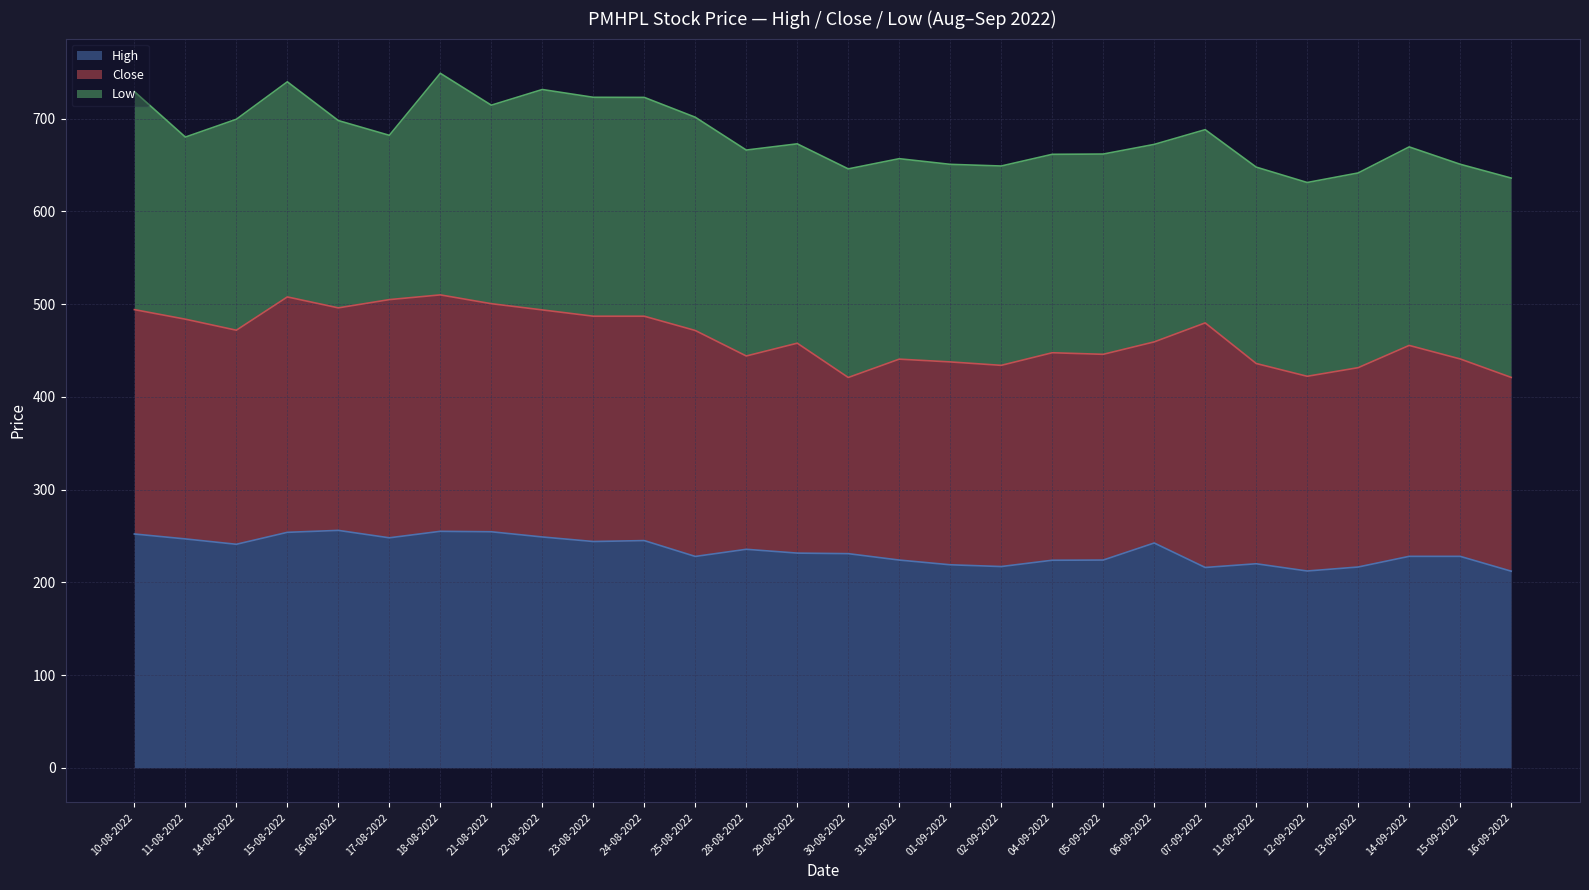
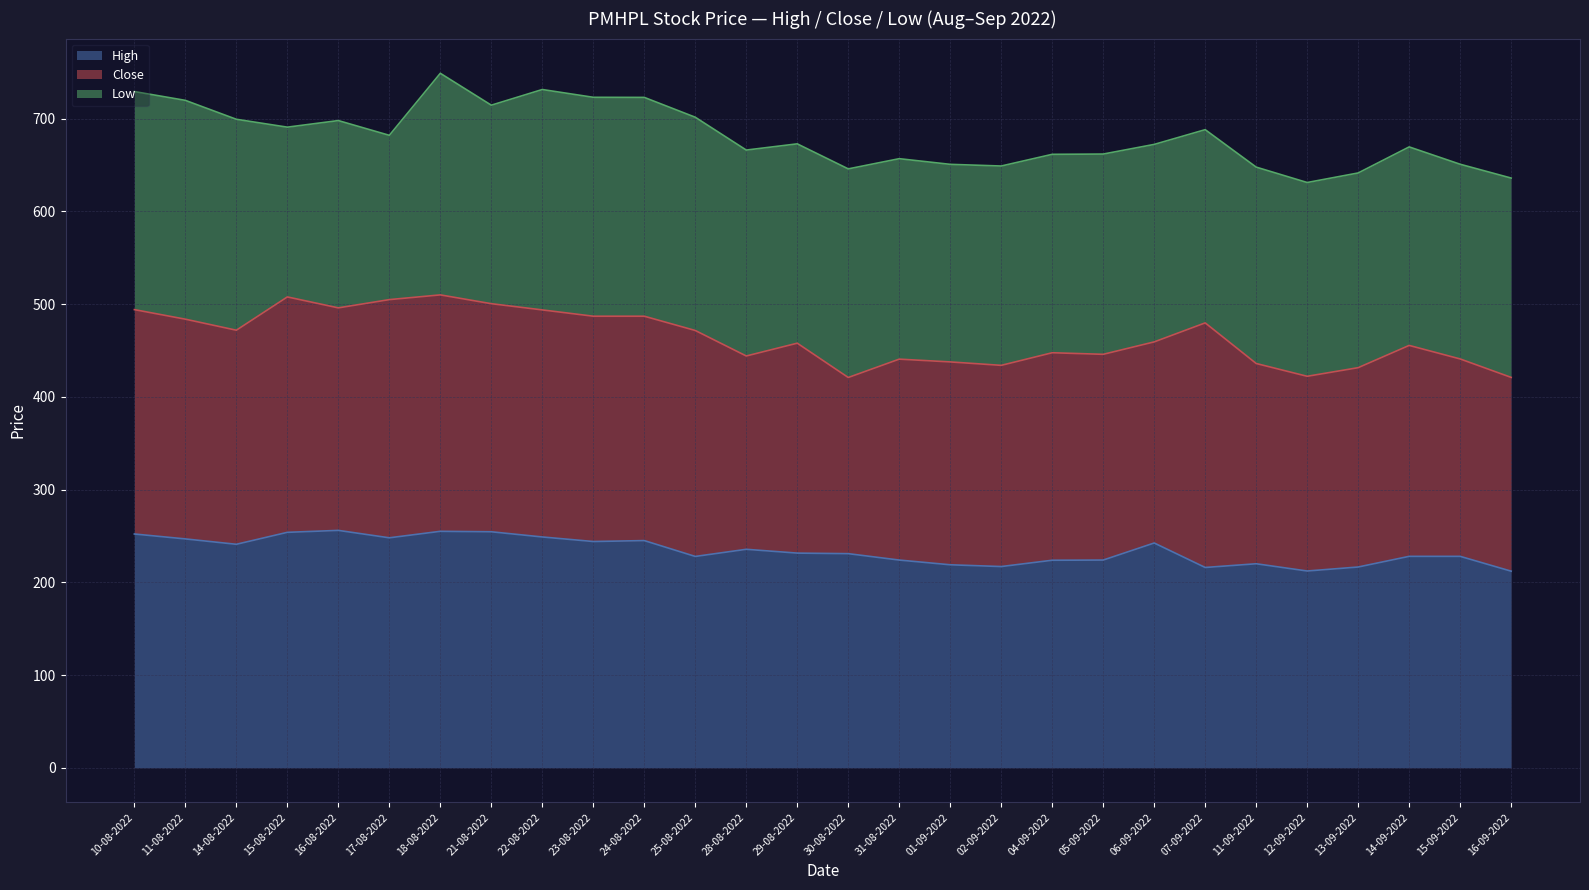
  {
    "High": {
      "10-08-2022": 250,
      "11-08-2022": 250,
      "14-08-2022": 240,
      "15-08-2022": 250,
      "16-08-2022": 260,
      "17-08-2022": 250,
      "18-08-2022": 260,
      "21-08-2022": 250,
      "22-08-2022": 250,
      "23-08-2022": 240,
      "24-08-2022": 250,
      "25-08-2022": 230,
      "28-08-2022": 240,
      "29-08-2022": 230,
      "30-08-2022": 230,
      "31-08-2022": 220,
      "01-09-2022": 220,
      "02-09-2022": 220,
      "04-09-2022": 220,
      "05-09-2022": 220,
      "06-09-2022": 240,
      "07-09-2022": 220,
      "11-09-2022": 220,
      "12-09-2022": 210,
      "13-09-2022": 220,
      "14-09-2022": 230,
      "15-09-2022": 230,
      "16-09-2022": 210
    },
    "Close": {
      "10-08-2022": 240,
      "11-08-2022": 240,
      "14-08-2022": 230,
      "15-08-2022": 250,
      "16-08-2022": 240,
      "17-08-2022": 260,
      "18-08-2022": 260,
      "21-08-2022": 250,
      "22-08-2022": 240,
      "23-08-2022": 240,
      "24-08-2022": 240,
      "25-08-2022": 240,
      "28-08-2022": 210,
      "29-08-2022": 230,
      "30-08-2022": 190,
      "31-08-2022": 220,
      "01-09-2022": 220,
      "02-09-2022": 220,
      "04-09-2022": 220,
      "05-09-2022": 220,
      "06-09-2022": 220,
      "07-09-2022": 260,
      "11-09-2022": 220,
      "12-09-2022": 210,
      "13-09-2022": 220,
      "14-09-2022": 230,
      "15-09-2022": 210,
      "16-09-2022": 210
    },
    "Low": {
-     "11-08-2022": 200,
+     "11-08-2022": 240,
      "14-08-2022": 230,
-     "15-08-2022": 230,
+     "15-08-2022": 180,
      "16-08-2022": 200,
      "17-08-2022": 180,
      "18-08-2022": 240,
      "21-08-2022": 210,
      "22-08-2022": 240,
      "23-08-2022": 240,
      "24-08-2022": 240,
      "25-08-2022": 230,
      "28-08-2022": 220,
      "29-08-2022": 220,
      "30-08-2022": 230,
      "31-08-2022": 220,
      "01-09-2022": 210,
      "02-09-2022": 220,
      "04-09-2022": 210,
      "05-09-2022": 220,
      "06-09-2022": 210,
      "07-09-2022": 210,
      "11-09-2022": 210,
      "12-09-2022": 210,
      "13-09-2022": 210,
      "14-09-2022": 210,
      "15-09-2022": 210,
      "16-09-2022": 220
    }
  }
